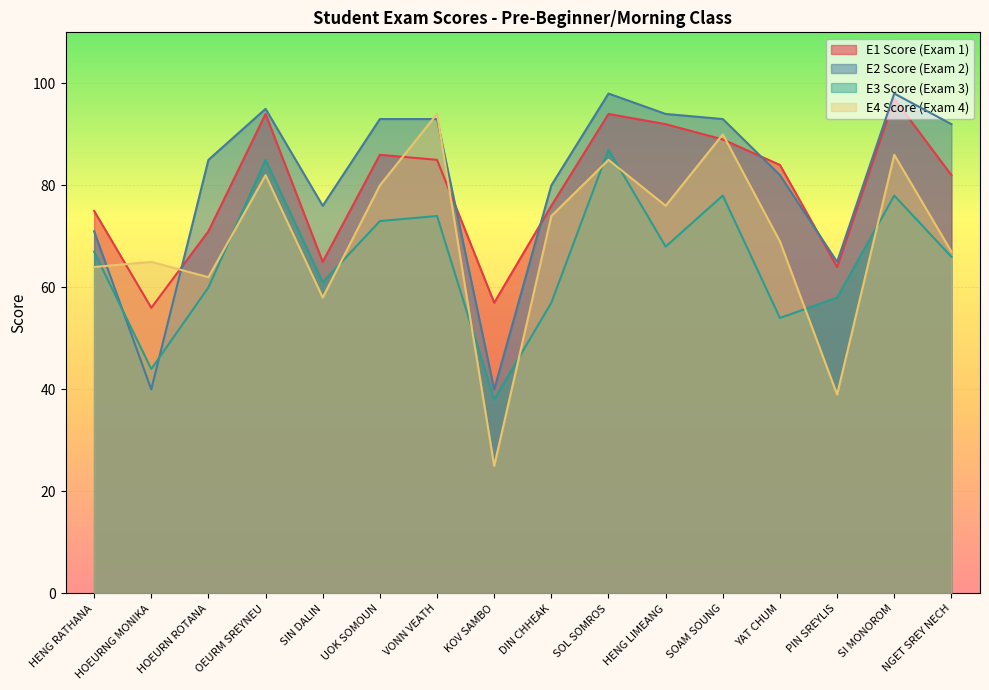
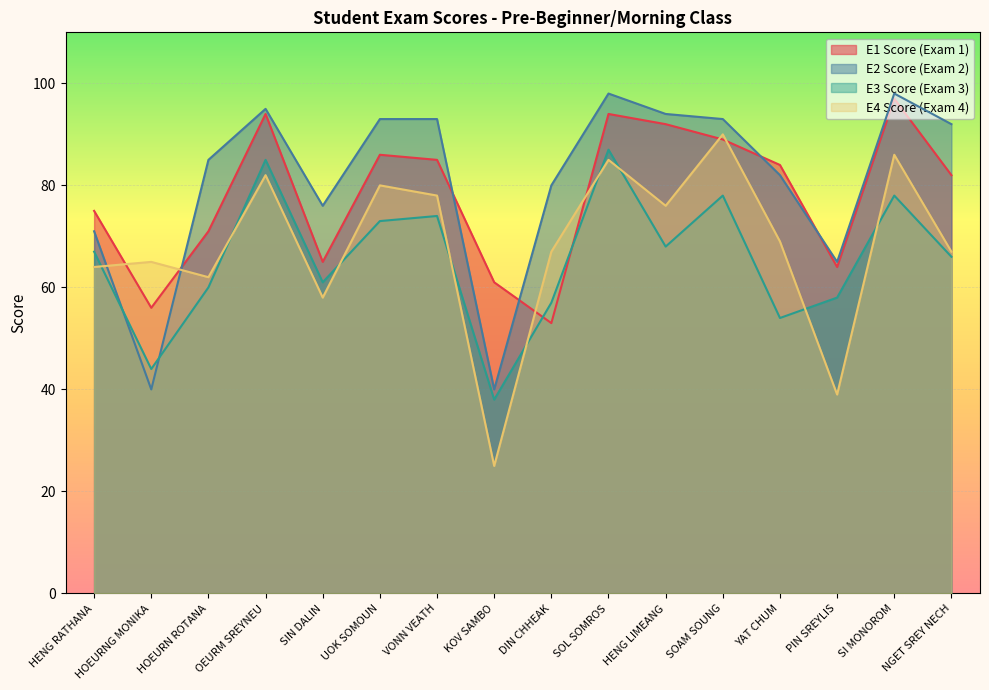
  {
    "E1 Score (Exam 1)": {
      "HENG RATHANA": 75,
      "HOEURNG MONIKA": 56,
      "HOEURN ROTANA": 71,
      "OEURM SREYNEU": 94,
      "SIN DALIN": 65,
      "UOK SOMOUN": 86,
      "VONN VEATH": 85,
-     "KOV SAMBO": 57,
-     "DIN CHHEAK": 76,
+     "KOV SAMBO": 61,
+     "DIN CHHEAK": 53,
      "SOL SOMROS": 94,
      "HENG LIMEANG": 92,
      "SOAM SOUNG": 89,
      "YAT CHUM": 84,
      "PIN SREYLIS": 64,
      "NGET SREY NECH": 82
    },
    "E4 Score (Exam 4)": {
      "HENG RATHANA": 64,
      "HOEURNG MONIKA": 65,
      "HOEURN ROTANA": 62,
      "OEURM SREYNEU": 82,
      "SIN DALIN": 58,
      "UOK SOMOUN": 80,
-     "VONN VEATH": 94,
+     "VONN VEATH": 78,
      "KOV SAMBO": 25,
-     "DIN CHHEAK": 74,
+     "DIN CHHEAK": 67,
      "SOL SOMROS": 85,
      "HENG LIMEANG": 76,
      "SOAM SOUNG": 90,
      "YAT CHUM": 69,
      "PIN SREYLIS": 39,
      "SI MONOROM": 86,
      "NGET SREY NECH": 67
    }
  }
